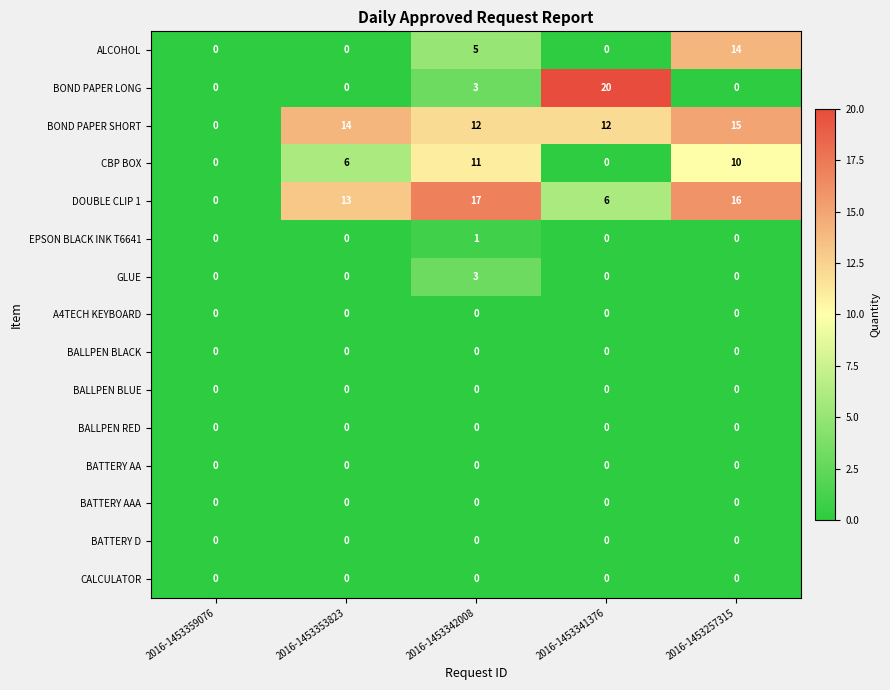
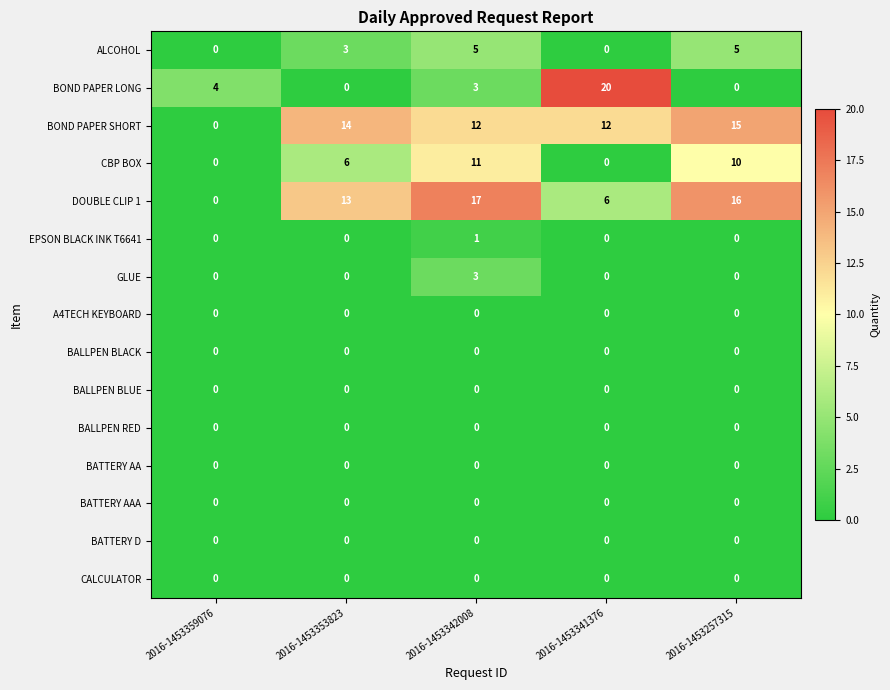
  {
    "ALCOHOL": {
      "2016-1453359076": 0,
-     "2016-1453353823": 0,
+     "2016-1453353823": 3,
      "2016-1453342008": 5,
      "2016-1453341376": 0,
-     "2016-1453257315": 14
+     "2016-1453257315": 5
    },
    "BOND PAPER LONG": {
-     "2016-1453359076": 0,
+     "2016-1453359076": 4,
      "2016-1453353823": 0,
      "2016-1453342008": 3,
      "2016-1453341376": 20,
      "2016-1453257315": 0
    },
    "BOND PAPER SHORT": {
      "2016-1453359076": 0,
      "2016-1453353823": 14,
      "2016-1453342008": 12,
      "2016-1453341376": 12,
      "2016-1453257315": 15
    },
    "CBP BOX": {
      "2016-1453359076": 0,
      "2016-1453353823": 6,
      "2016-1453342008": 11,
      "2016-1453341376": 0,
      "2016-1453257315": 10
    },
    "DOUBLE CLIP 1": {
      "2016-1453359076": 0,
      "2016-1453353823": 13,
      "2016-1453342008": 17,
      "2016-1453341376": 6,
      "2016-1453257315": 16
    },
    "EPSON BLACK INK T6641": {
      "2016-1453359076": 0,
      "2016-1453353823": 0,
      "2016-1453342008": 1,
      "2016-1453341376": 0,
      "2016-1453257315": 0
    },
    "GLUE": {
      "2016-1453359076": 0,
      "2016-1453353823": 0,
      "2016-1453342008": 3,
      "2016-1453341376": 0,
      "2016-1453257315": 0
    },
    "A4TECH KEYBOARD": {
      "2016-1453359076": 0,
      "2016-1453353823": 0,
      "2016-1453342008": 0,
      "2016-1453341376": 0,
      "2016-1453257315": 0
    },
    "BALLPEN BLACK": {
      "2016-1453359076": 0,
      "2016-1453353823": 0,
      "2016-1453342008": 0,
      "2016-1453341376": 0,
      "2016-1453257315": 0
    },
    "BALLPEN BLUE": {
      "2016-1453359076": 0,
      "2016-1453353823": 0,
      "2016-1453342008": 0,
      "2016-1453341376": 0,
      "2016-1453257315": 0
    },
    "BALLPEN RED": {
      "2016-1453359076": 0,
      "2016-1453353823": 0,
      "2016-1453342008": 0,
      "2016-1453341376": 0,
      "2016-1453257315": 0
    },
    "BATTERY AA": {
      "2016-1453359076": 0,
      "2016-1453353823": 0,
      "2016-1453342008": 0,
      "2016-1453341376": 0,
      "2016-1453257315": 0
    },
    "BATTERY AAA": {
      "2016-1453359076": 0,
      "2016-1453353823": 0,
      "2016-1453342008": 0,
      "2016-1453341376": 0,
      "2016-1453257315": 0
    },
    "BATTERY D": {
      "2016-1453359076": 0,
      "2016-1453353823": 0,
      "2016-1453342008": 0,
      "2016-1453341376": 0,
      "2016-1453257315": 0
    },
    "CALCULATOR": {
      "2016-1453359076": 0,
      "2016-1453353823": 0,
      "2016-1453342008": 0,
      "2016-1453341376": 0,
      "2016-1453257315": 0
    }
  }
